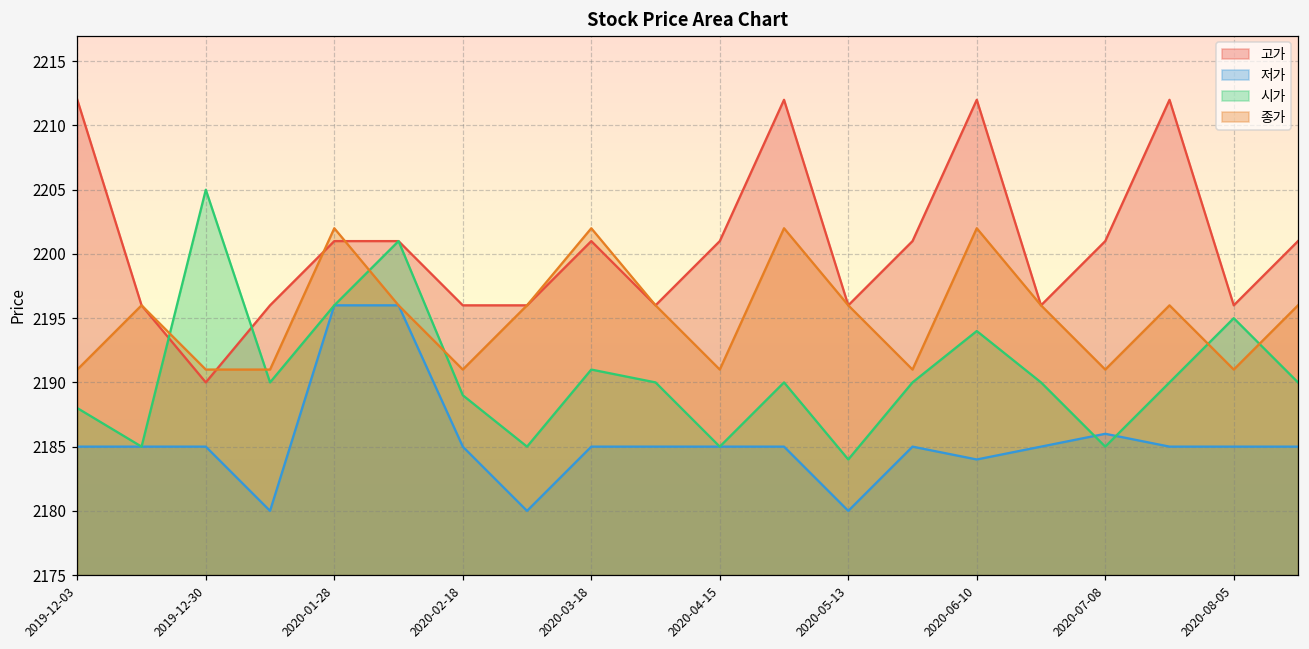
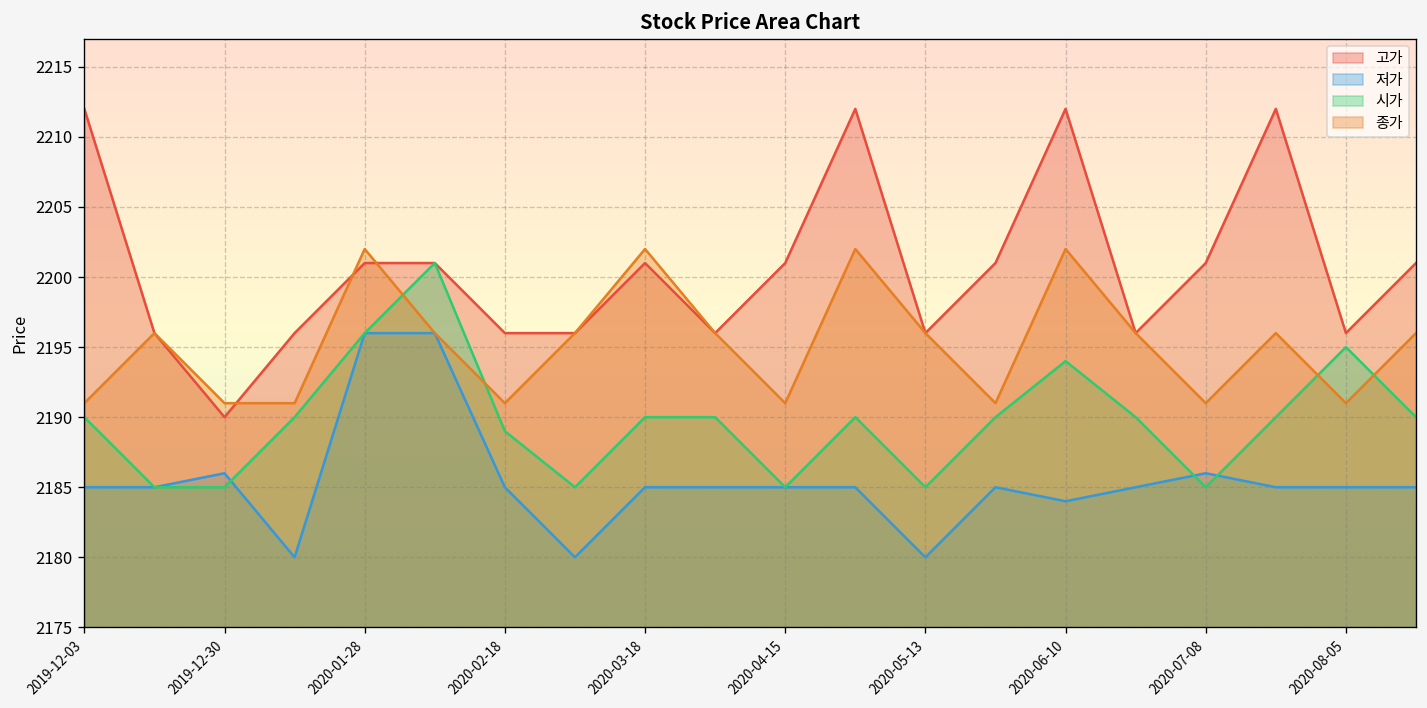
  {
    "저가": {
      "2019-12-03": 2185,
-     "2019-12-30": 2185,
+     "2019-12-30": 2186,
      "2020-02-18": 2185,
      "2020-03-18": 2185,
      "2020-05-13": 2180,
      "2020-06-10": 2184,
      "2020-07-08": 2186,
      "2020-08-05": 2185
    },
    "시가": {
-     "2019-12-03": 2188,
-     "2019-12-30": 2205,
+     "2019-12-03": 2190,
+     "2019-12-30": 2185,
      "2020-02-18": 2189,
-     "2020-03-18": 2191,
-     "2020-05-13": 2184,
+     "2020-03-18": 2190,
+     "2020-05-13": 2185,
      "2020-06-10": 2194,
      "2020-07-08": 2185,
      "2020-08-05": 2195
    }
  }
